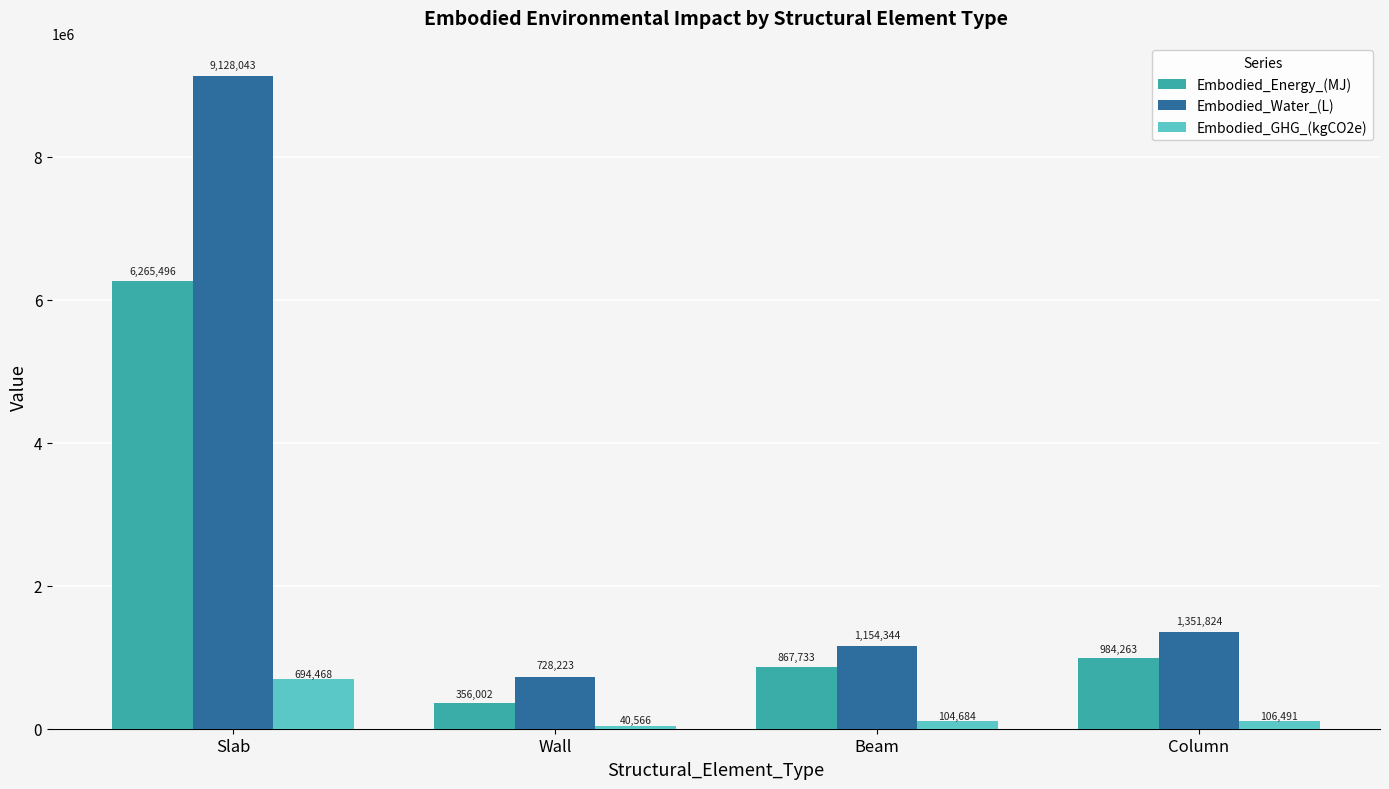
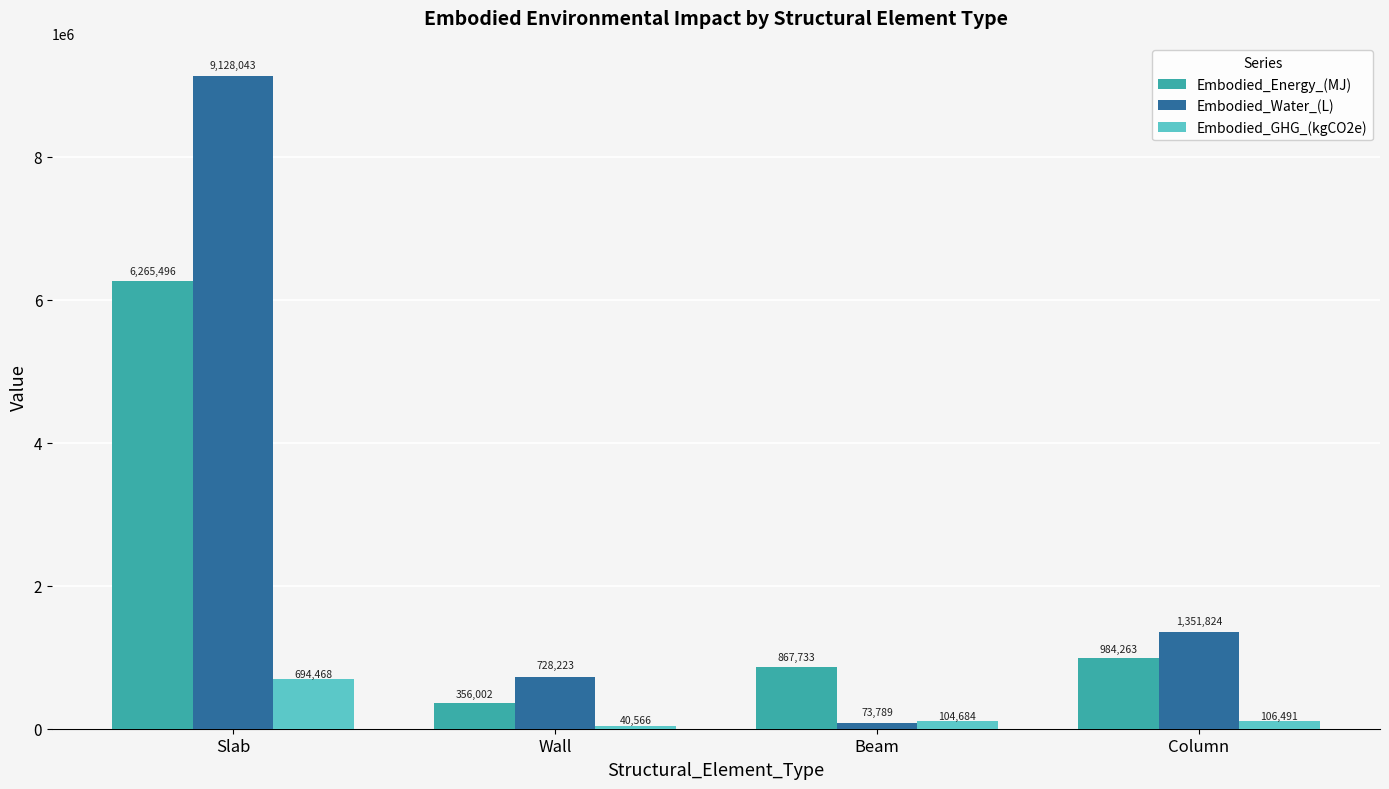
  {
    "Embodied_Water_(L)": {
      "Slab": "9,128,043",
      "Wall": "728,223",
-     "Beam": "1,154,344",
+     "Beam": "73,789",
      "Column": "1,351,824"
    }
  }
